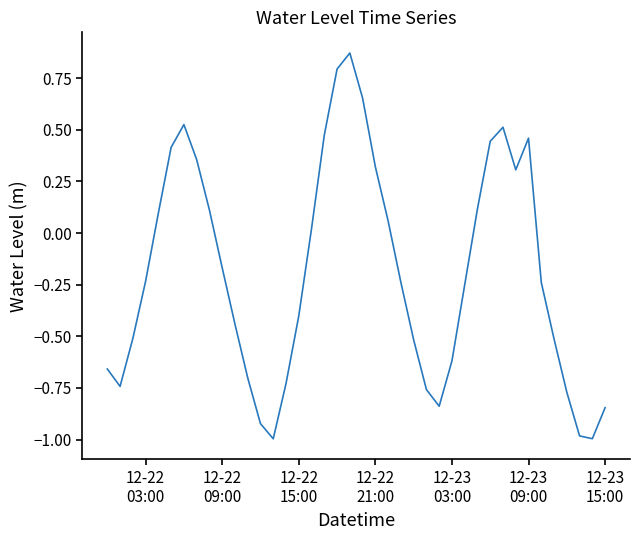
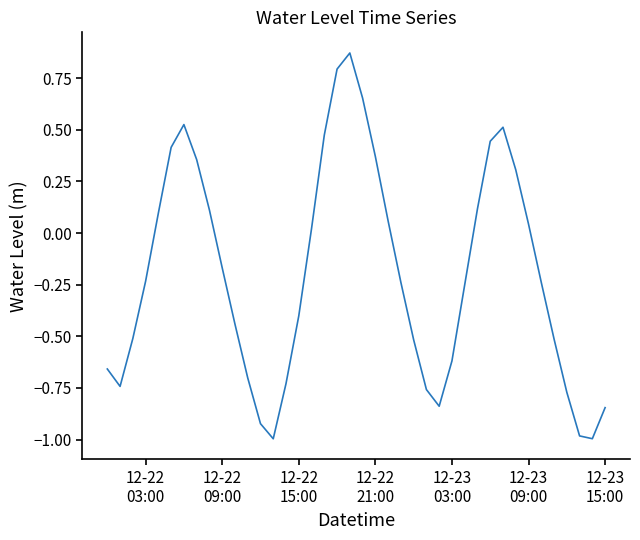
  {
    "12-22 03:00": -0.23,
    "12-22 09:00": -0.17,
    "12-22 15:00": -0.40,
-   "12-22 21:00": 0.32,
+   "12-22 21:00": 0.37,
    "12-23 03:00": -0.62,
-   "12-23 09:00": 0.46,
+   "12-23 09:00": 0.04,
    "12-23 15:00": -0.85
  }
